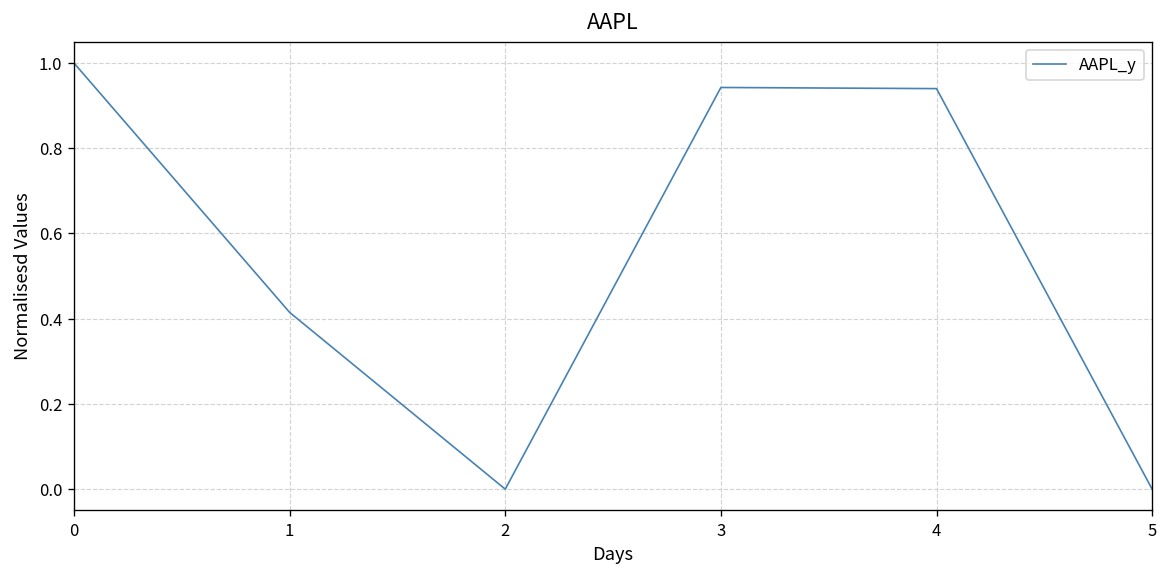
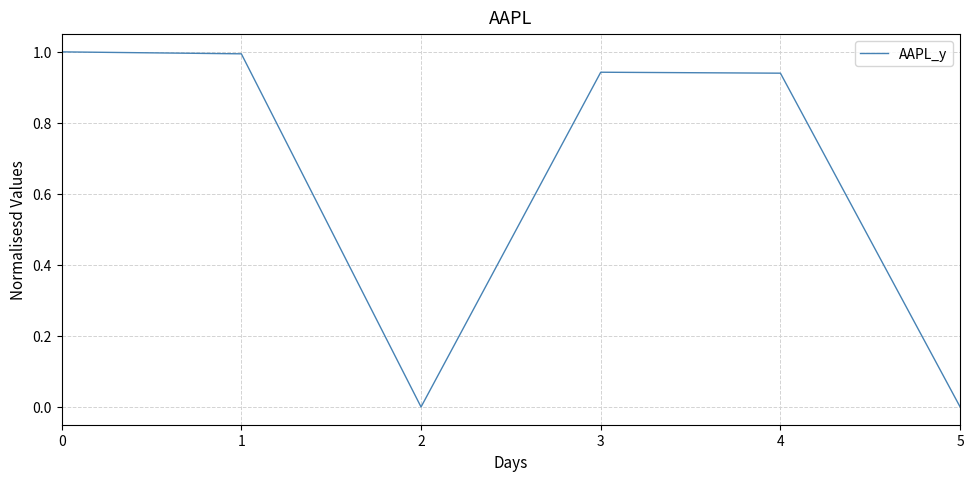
  {
    "0": 1.00,
-   "1": 0.41,
+   "1": 0.99,
    "2": 0.00,
    "3": 0.94,
    "4": 0.94,
    "5": 0.00
  }
